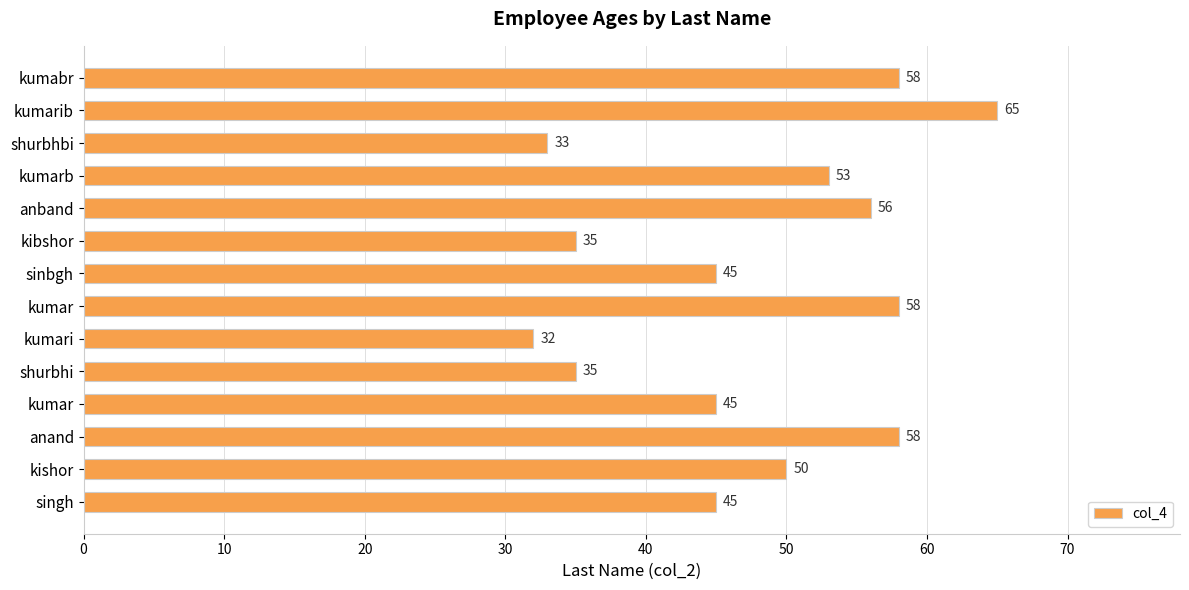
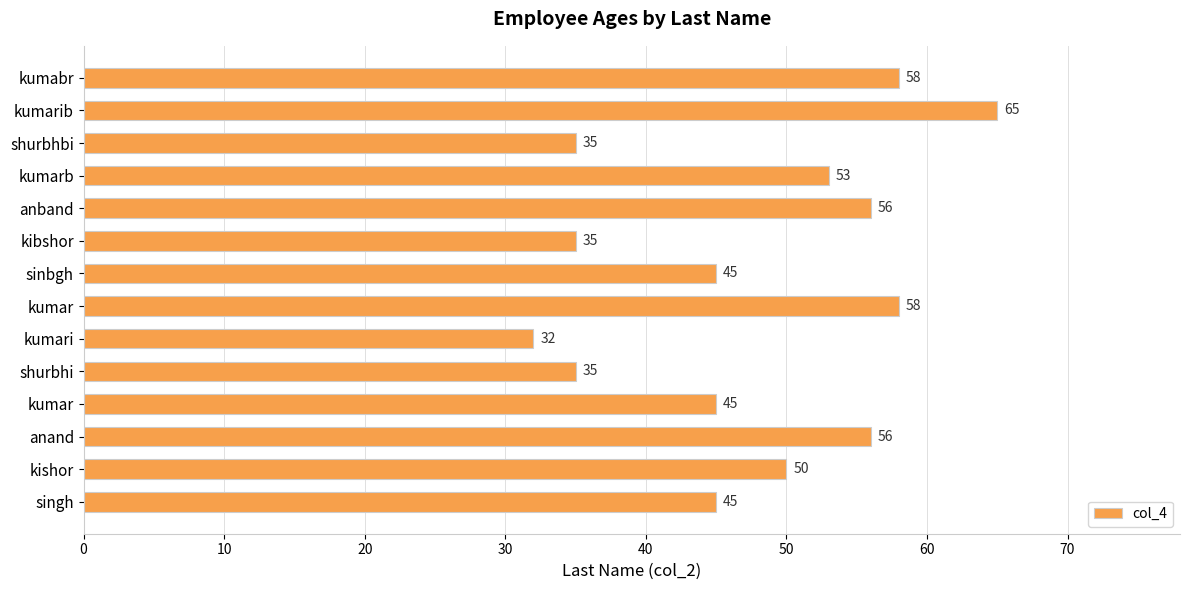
  {
    "kumabr": 58,
    "kumarib": 65,
-   "shurbhbi": 33,
+   "shurbhbi": 35,
    "kumarb": 53,
    "anband": 56,
    "kibshor": 35,
    "sinbgh": 45,
    "kumari": 32,
    "shurbhi": 35,
-   "anand": 58,
+   "anand": 56,
    "kishor": 50,
    "singh": 45
  }
